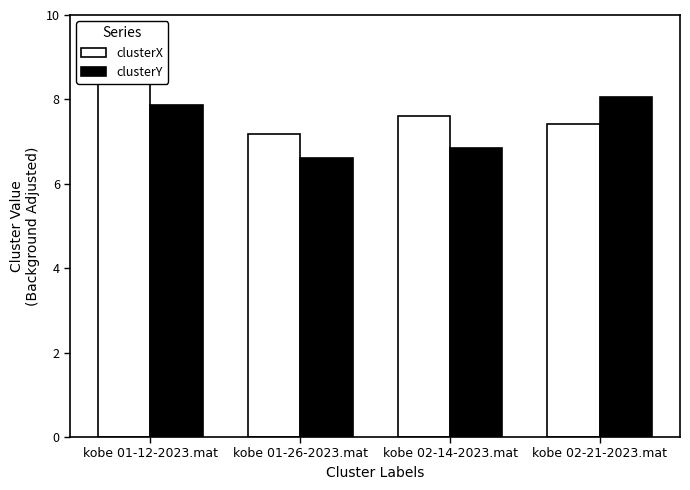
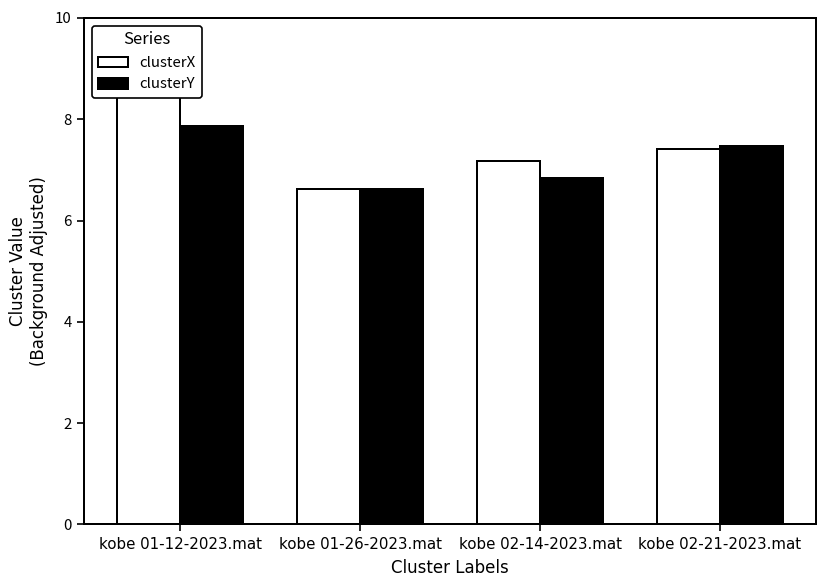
  {
    "clusterX": {
-     "kobe 01-26-2023.mat": 7.2,
-     "kobe 02-14-2023.mat": 7.6,
+     "kobe 01-26-2023.mat": 6.6,
+     "kobe 02-14-2023.mat": 7.2,
      "kobe 02-21-2023.mat": 7.4
    },
    "clusterY": {
      "kobe 01-12-2023.mat": 7.9,
      "kobe 01-26-2023.mat": 6.6,
      "kobe 02-14-2023.mat": 6.8,
-     "kobe 02-21-2023.mat": 8.0
+     "kobe 02-21-2023.mat": 7.5
    }
  }
